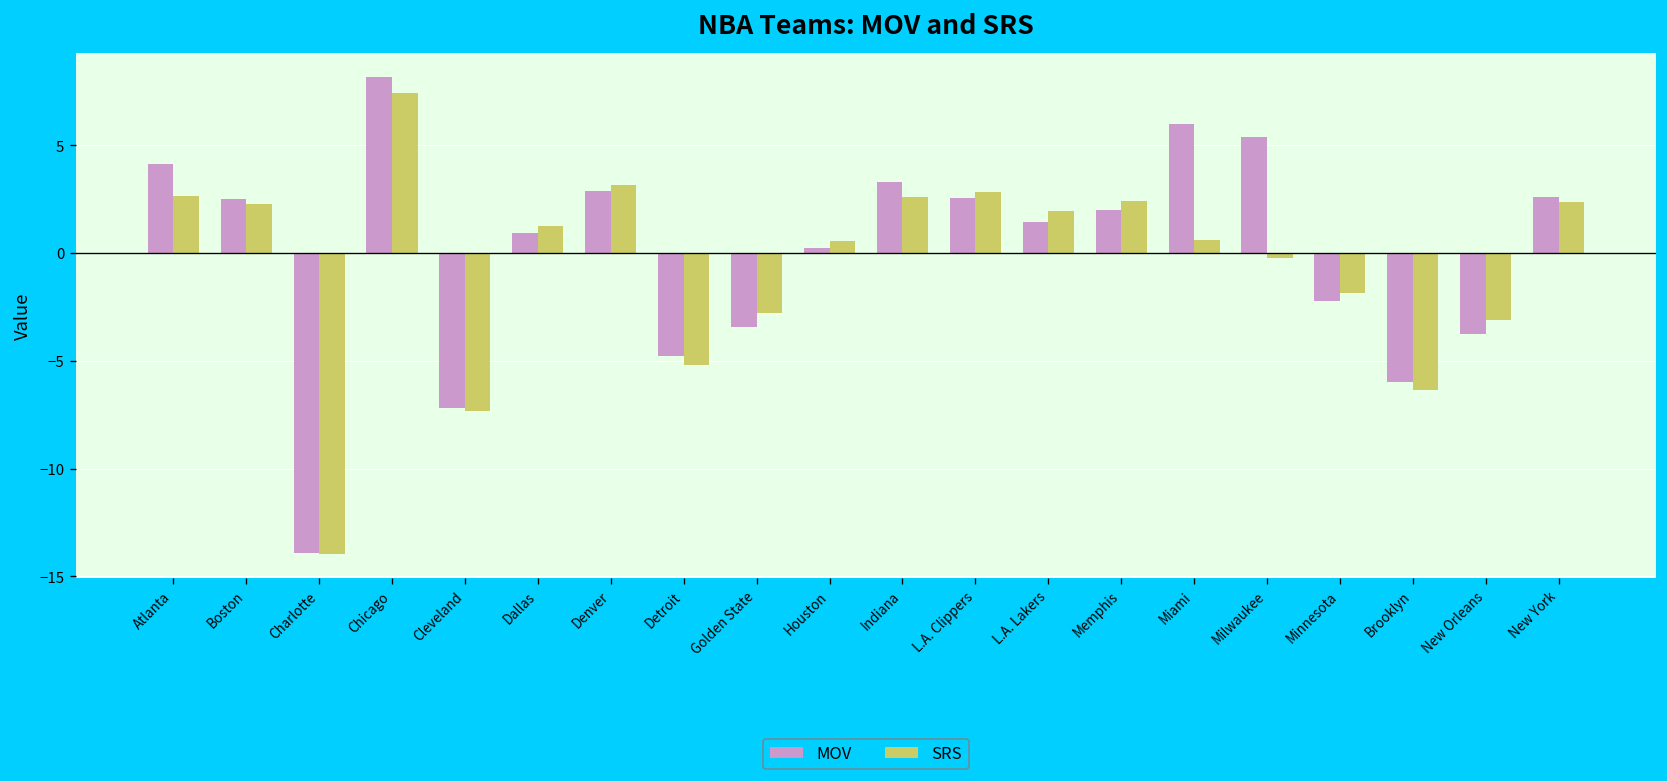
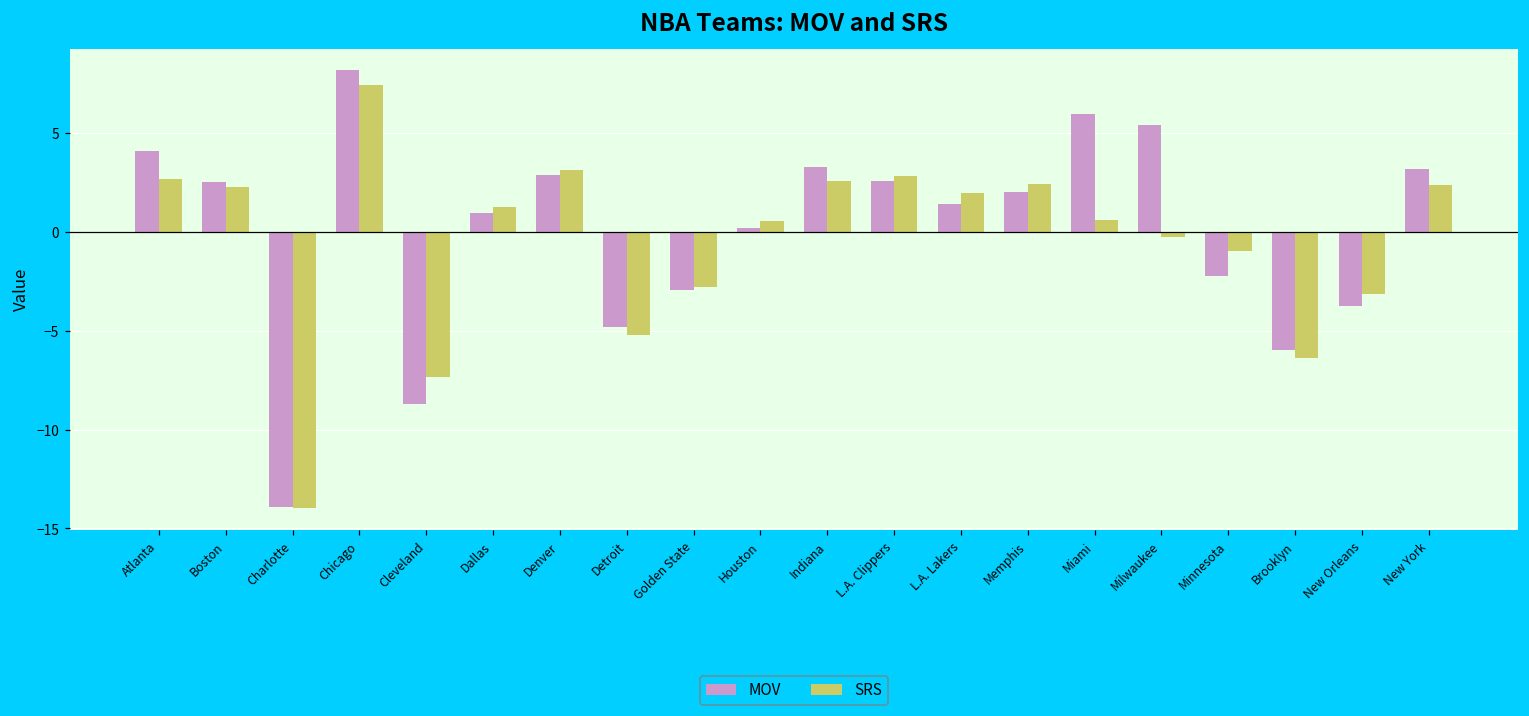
  {
    "MOV": {
      "Atlanta": 4.1,
      "Boston": 2.5,
      "Charlotte": -13.9,
      "Chicago": 8.2,
-     "Cleveland": -7.2,
+     "Cleveland": -8.7,
      "Dallas": 1.0,
      "Denver": 2.9,
      "Detroit": -4.8,
-     "Golden State": -3.4,
+     "Golden State": -3.0,
      "Houston": 0.2,
      "Indiana": 3.3,
      "L.A. Clippers": 2.6,
      "L.A. Lakers": 1.4,
      "Memphis": 2.0,
      "Miami": 6.0,
      "Milwaukee": 5.4,
      "Minnesota": -2.2,
      "Brooklyn": -6.0,
      "New Orleans": -3.8,
-     "New York": 2.6
+     "New York": 3.2
    },
    "SRS": {
      "Atlanta": 2.7,
      "Boston": 2.3,
      "Charlotte": -14.0,
      "Chicago": 7.4,
      "Cleveland": -7.3,
      "Dallas": 1.3,
      "Denver": 3.2,
      "Detroit": -5.2,
      "Golden State": -2.8,
      "Houston": 0.6,
      "Indiana": 2.6,
      "L.A. Clippers": 2.8,
      "L.A. Lakers": 2.0,
      "Memphis": 2.4,
      "Miami": 0.6,
      "Milwaukee": -0.2,
-     "Minnesota": -1.8,
+     "Minnesota": -1.0,
      "Brooklyn": -6.4,
      "New Orleans": -3.1,
      "New York": 2.4
    }
  }
